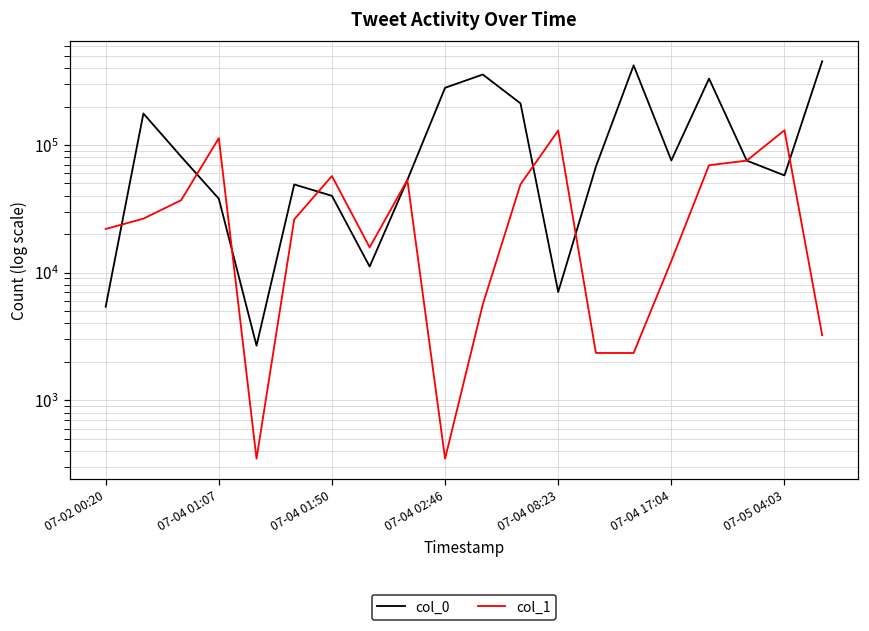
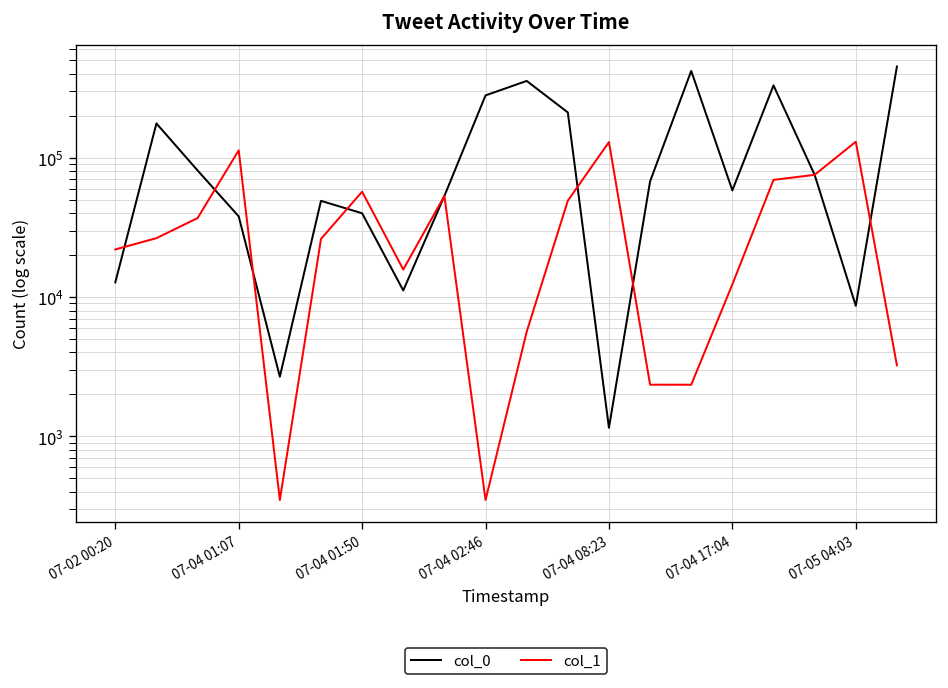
  {
    "col_0": {
-     "07-02 00:20": 5000,
+     "07-02 00:20": 13000,
      "07-04 01:07": 38000,
      "07-04 01:50": 40000,
      "07-04 02:46": 280000,
-     "07-04 08:23": 7000,
-     "07-04 17:04": 80000,
-     "07-05 04:03": 60000
+     "07-04 08:23": 1200,
+     "07-04 17:04": 60000,
+     "07-05 04:03": 9000
    },
    "col_1": {
      "07-02 00:20": 22000,
      "07-04 01:07": 110000,
      "07-04 01:50": 60000,
      "07-04 02:46": 350,
      "07-04 08:23": 130000,
      "07-04 17:04": 12000,
      "07-05 04:03": 130000
    }
  }
